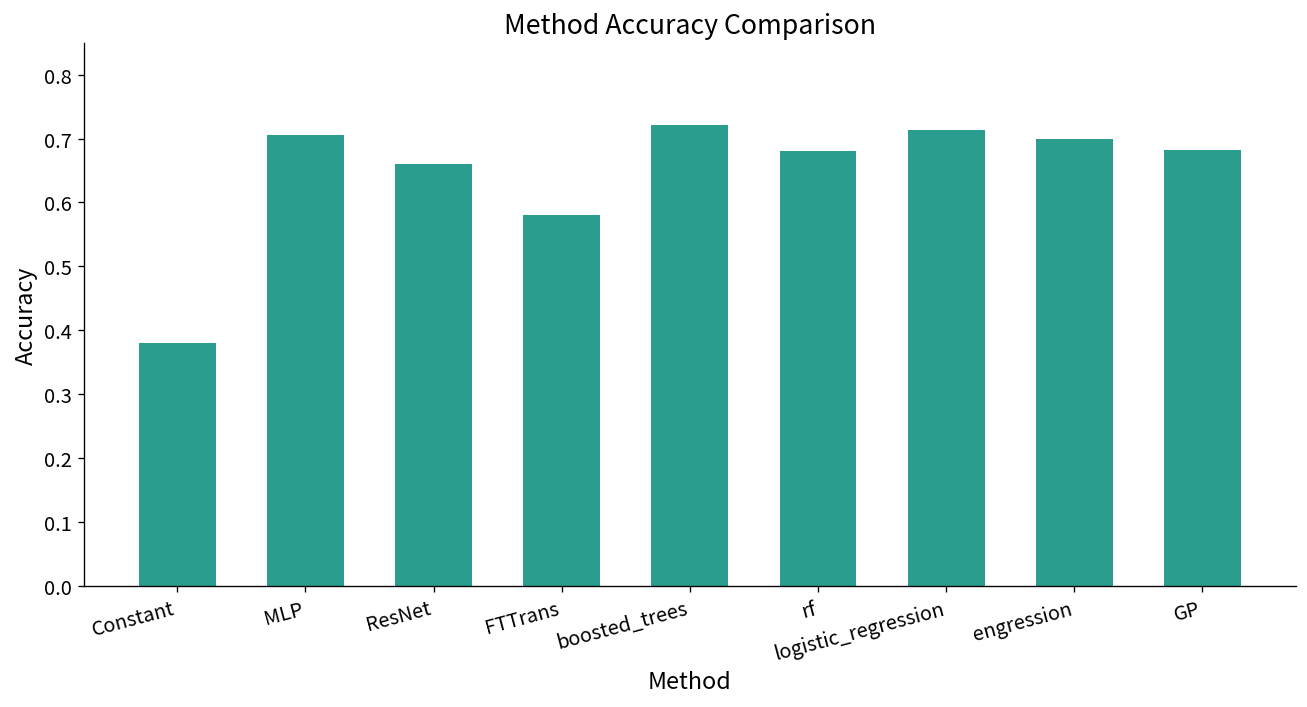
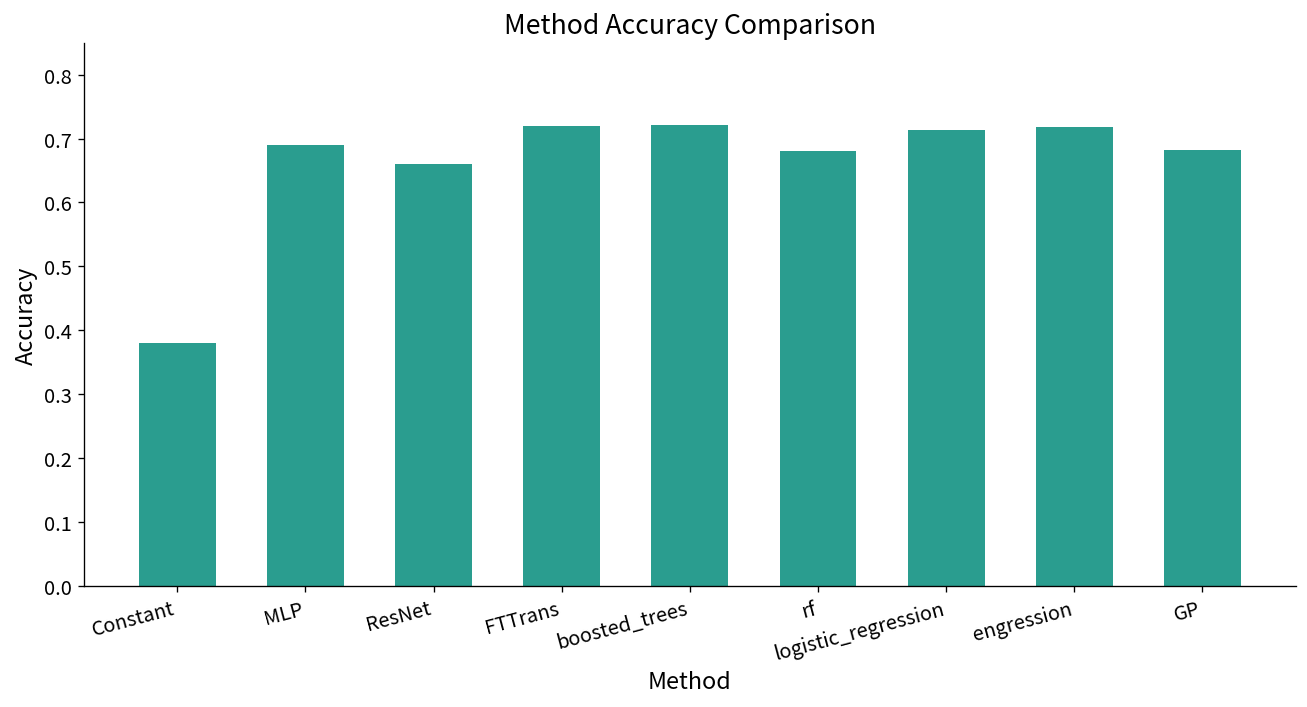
  {
    "Constant": 0.38,
-   "MLP": 0.71,
+   "MLP": 0.69,
    "ResNet": 0.66,
-   "FTTrans": 0.58,
+   "FTTrans": 0.72,
    "boosted_trees": 0.72,
    "rf": 0.68,
    "logistic_regression": 0.71,
-   "engression": 0.70,
+   "engression": 0.72,
    "GP": 0.68
  }
